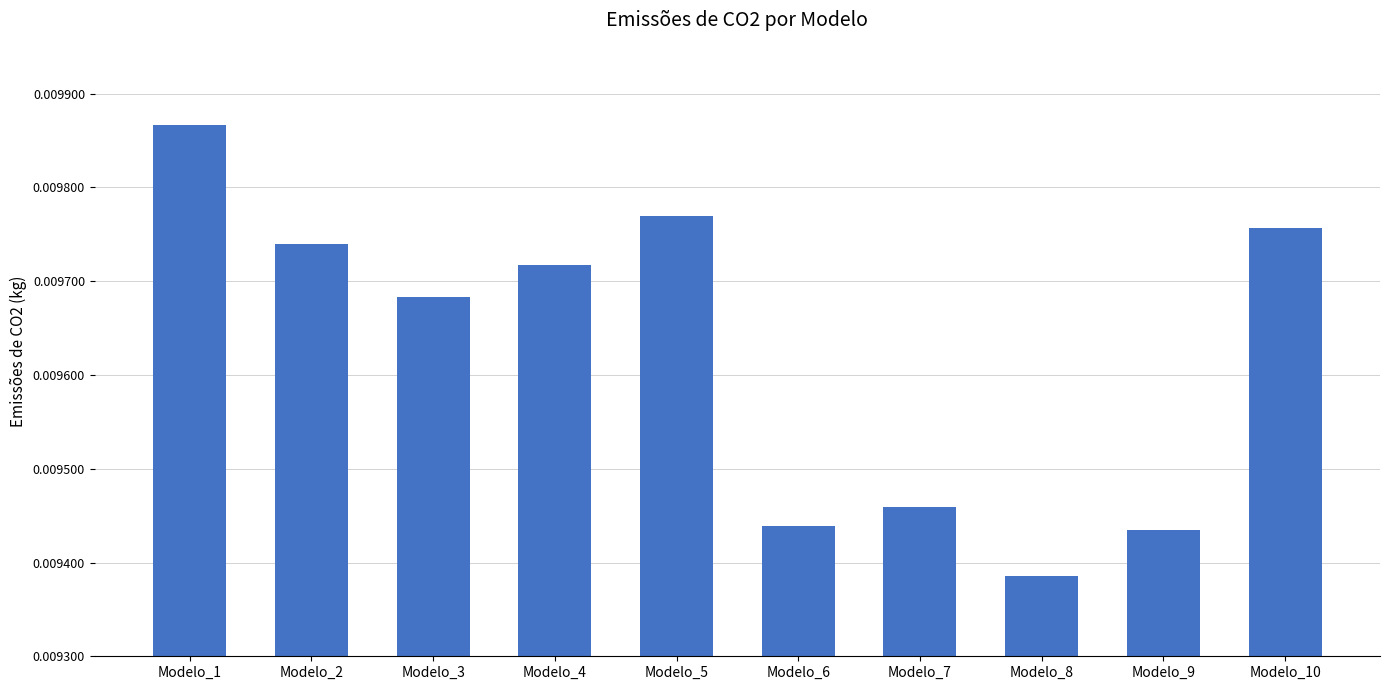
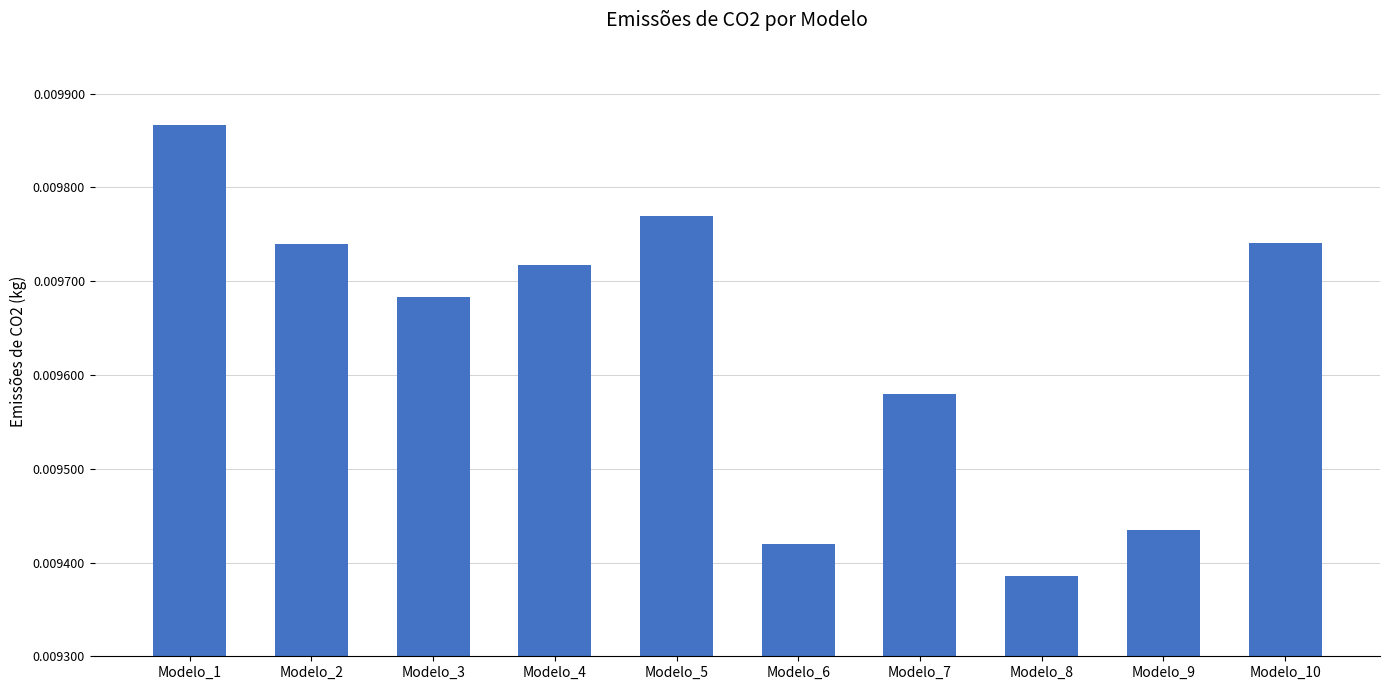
  {
    "Modelo_1": 0.00987,
    "Modelo_2": 0.00974,
    "Modelo_3": 0.00968,
    "Modelo_4": 0.00972,
    "Modelo_5": 0.00977,
-   "Modelo_6": 0.00944,
-   "Modelo_7": 0.00946,
+   "Modelo_6": 0.00942,
+   "Modelo_7": 0.00958,
    "Modelo_8": 0.00939,
    "Modelo_9": 0.00943,
-   "Modelo_10": 0.00976
+   "Modelo_10": 0.00974
  }
